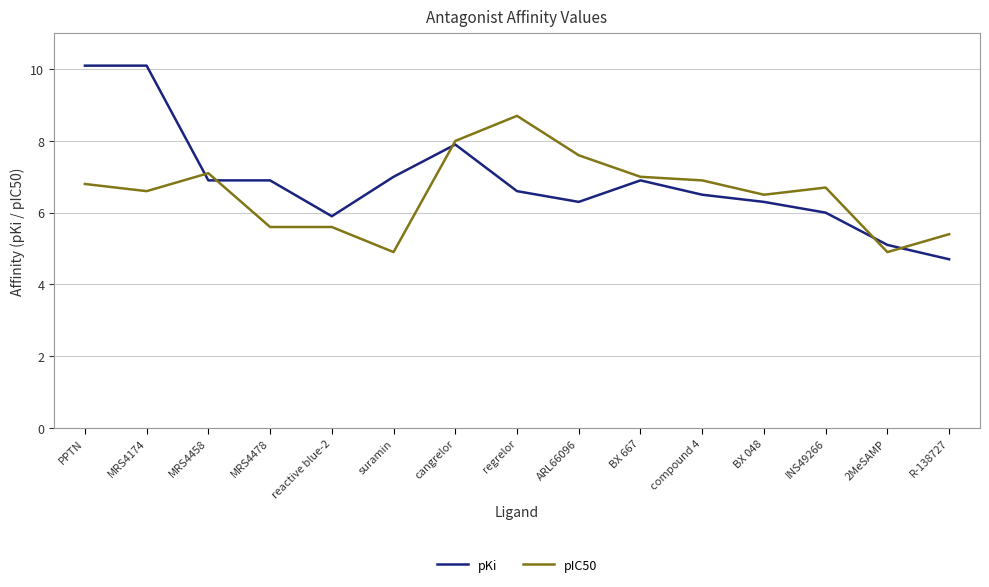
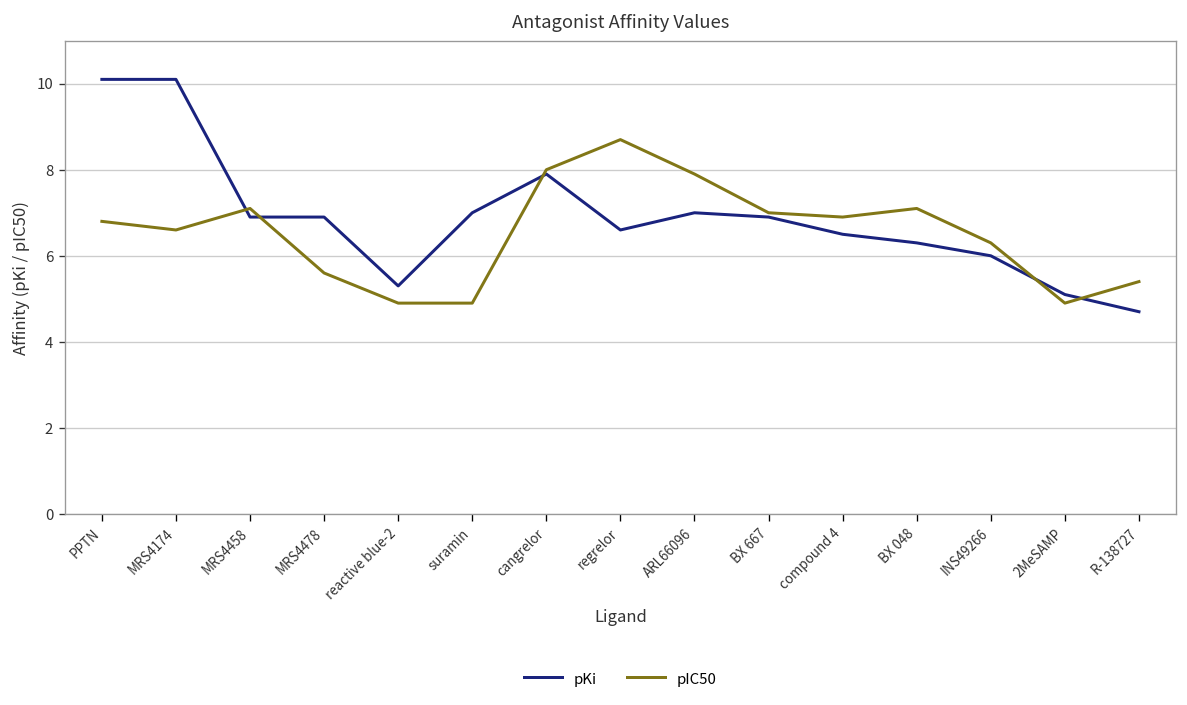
  {
    "pKi": {
      "PPTN": 10.1,
      "MRS4174": 10.1,
      "MRS4458": 6.9,
      "MRS4478": 6.9,
-     "reactive blue-2": 5.9,
+     "reactive blue-2": 5.3,
      "suramin": 7.0,
      "cangrelor": 7.9,
      "regrelor": 6.6,
-     "ARL66096": 6.3,
+     "ARL66096": 7.0,
      "BX 667": 6.9,
      "compound 4": 6.5,
      "BX 048": 6.3,
      "INS49266": 6.0,
      "2MeSAMP": 5.1,
      "R-138727": 4.7
    },
    "pIC50": {
      "PPTN": 6.8,
      "MRS4174": 6.6,
      "MRS4458": 7.1,
      "MRS4478": 5.6,
-     "reactive blue-2": 5.6,
+     "reactive blue-2": 4.9,
      "suramin": 4.9,
      "cangrelor": 8.0,
      "regrelor": 8.7,
-     "ARL66096": 7.6,
+     "ARL66096": 7.9,
      "BX 667": 7.0,
      "compound 4": 6.9,
-     "BX 048": 6.5,
-     "INS49266": 6.7,
+     "BX 048": 7.1,
+     "INS49266": 6.3,
      "2MeSAMP": 4.9,
      "R-138727": 5.4
    }
  }
